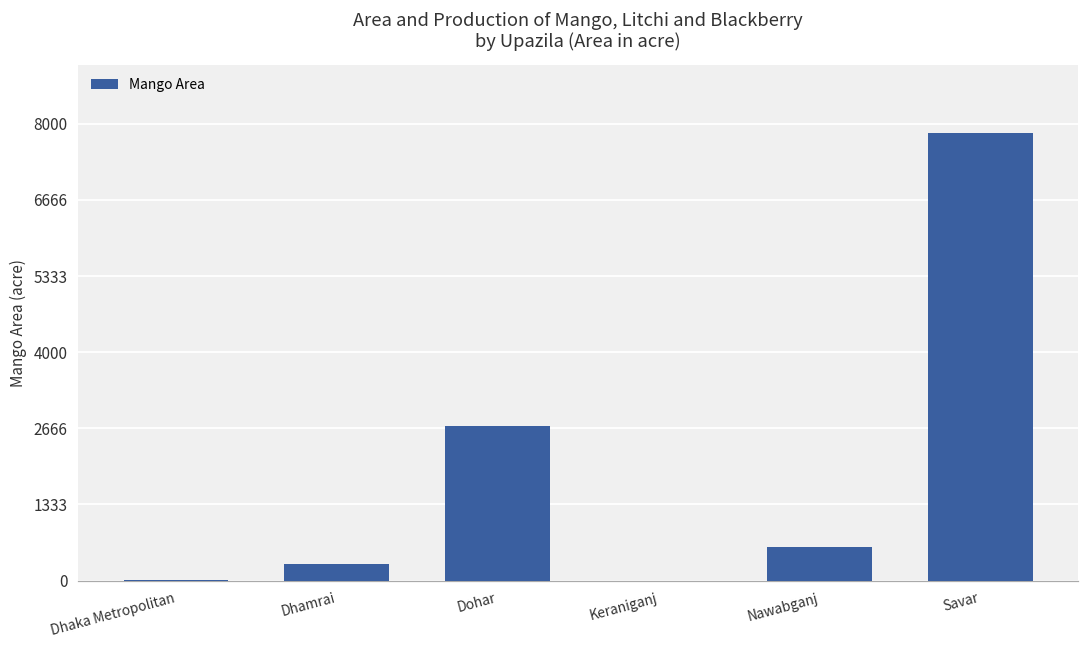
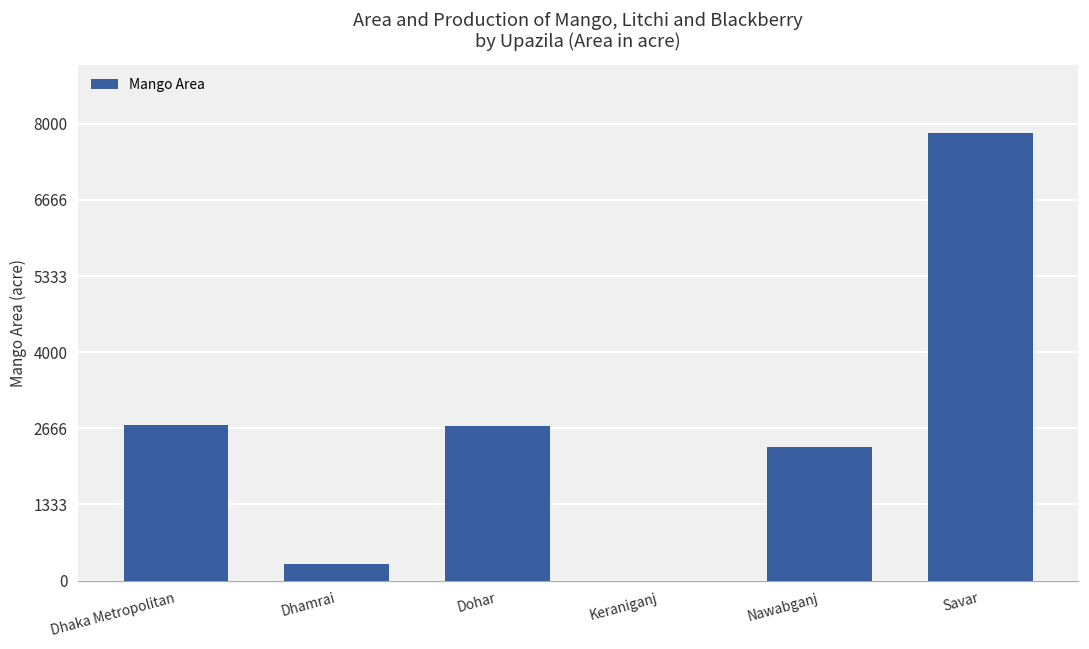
  {
-   "Dhaka Metropolitan": 0,
+   "Dhaka Metropolitan": 2700,
    "Dhamrai": 300,
    "Dohar": 2700,
    "Keraniganj": 0,
-   "Nawabganj": 600,
+   "Nawabganj": 2300,
    "Savar": 7800
  }
